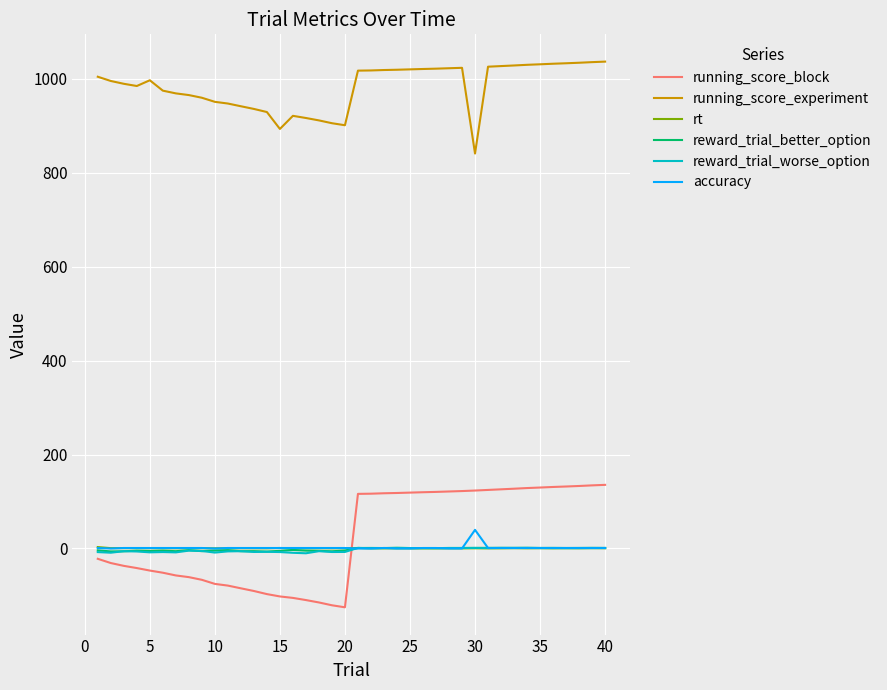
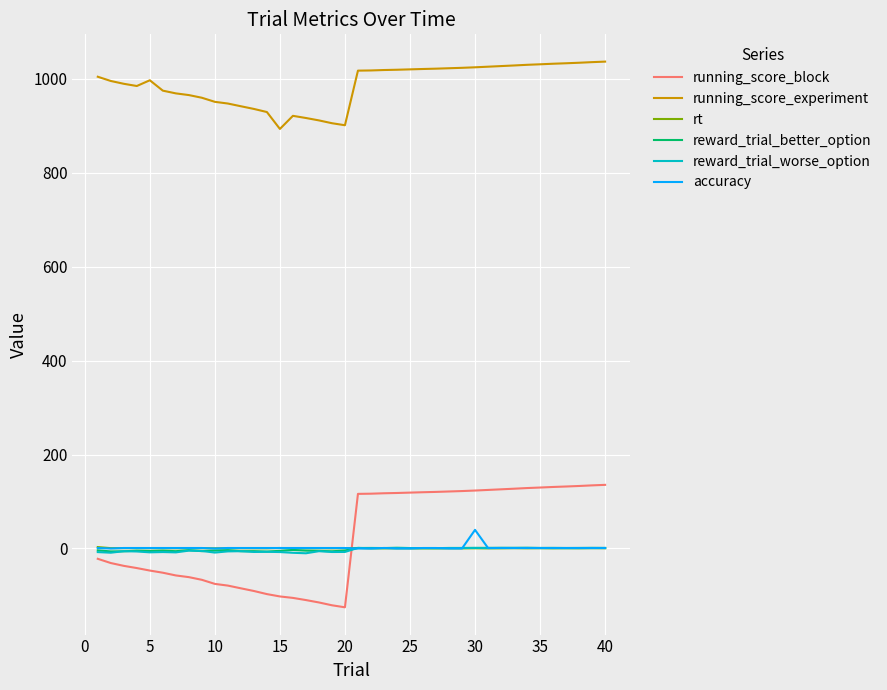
  {
    "running_score_block": {
      "5": -50,
      "10": -80,
      "15": -100,
      "20": -130,
      "25": 120,
      "30": 120,
      "35": 130,
      "40": 140
    },
    "running_score_experiment": {
      "5": 1000,
      "10": 950,
      "15": 890,
      "20": 900,
      "25": 1020,
-     "30": 840,
+     "30": 1020,
      "35": 1030,
      "40": 1040
    },
    "accuracy": {
      "30": 40
    }
  }
